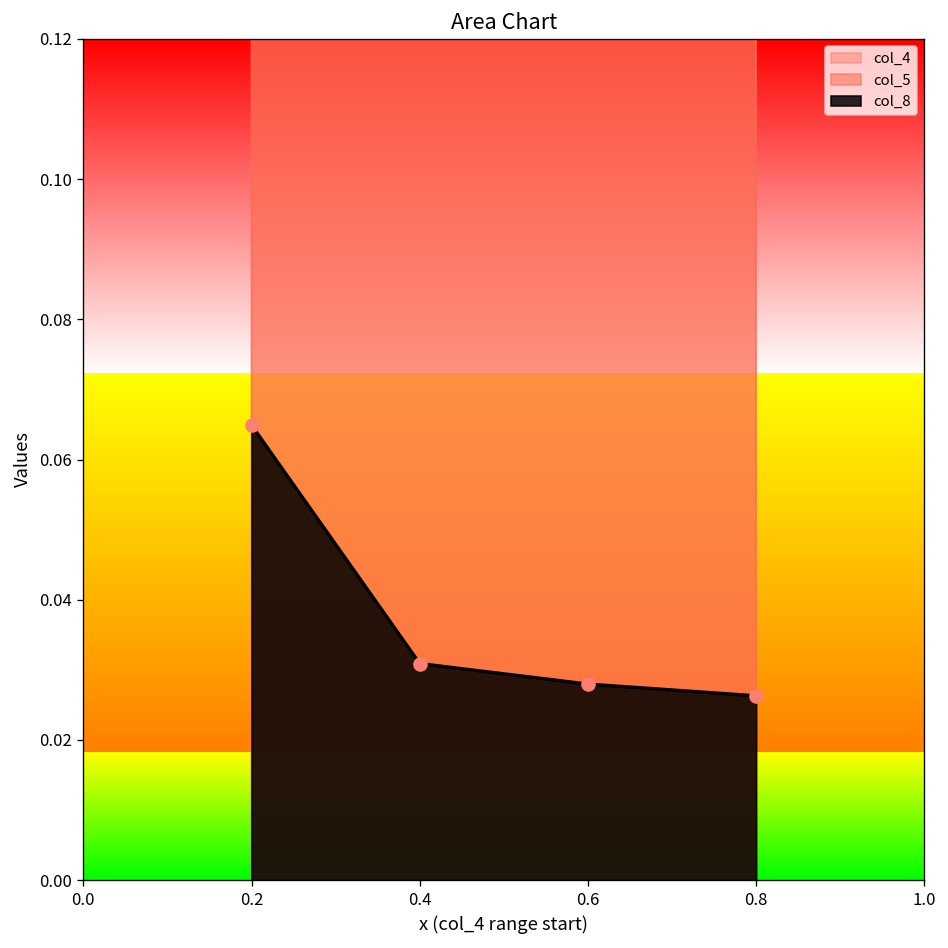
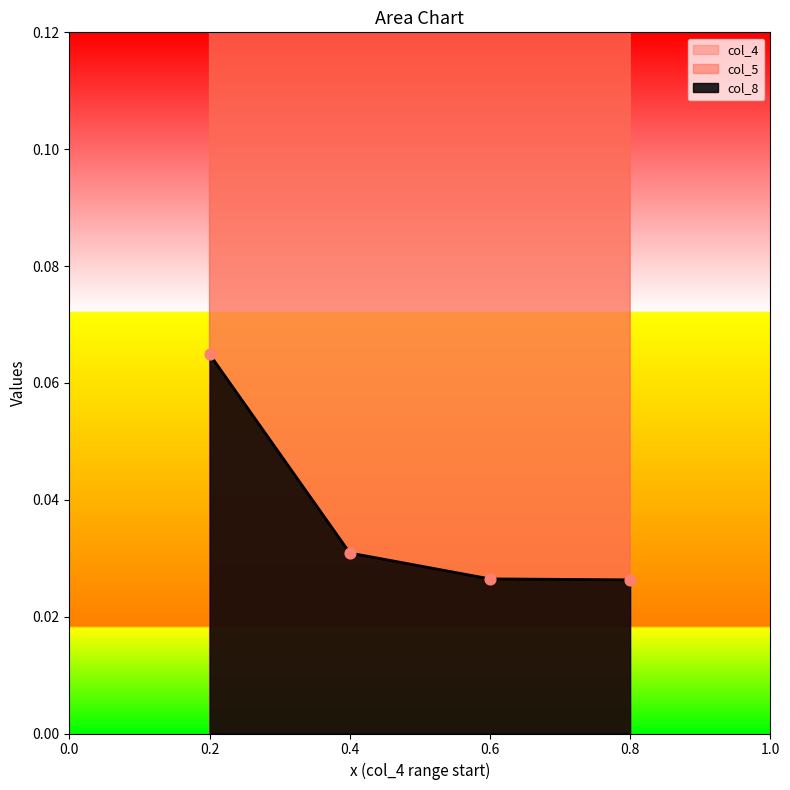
  {
    "col_8": {
      "0.2": 0.065,
      "0.4": 0.031,
-     "0.6": 0.028,
+     "0.6": 0.026,
      "0.8": 0.026
    }
  }
